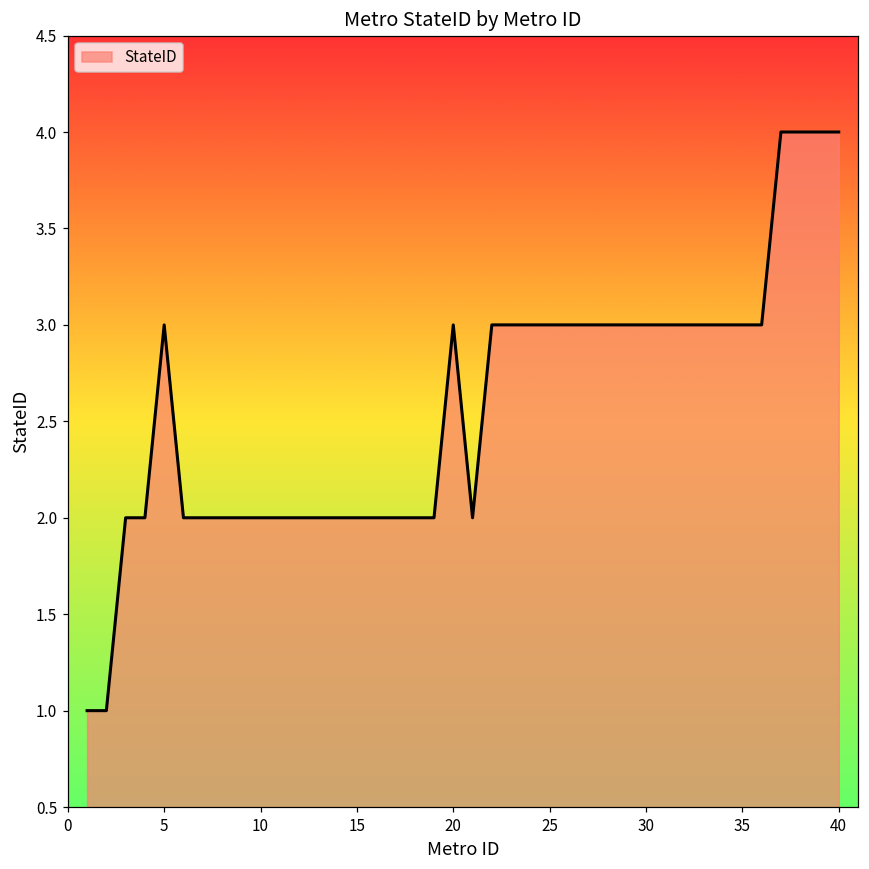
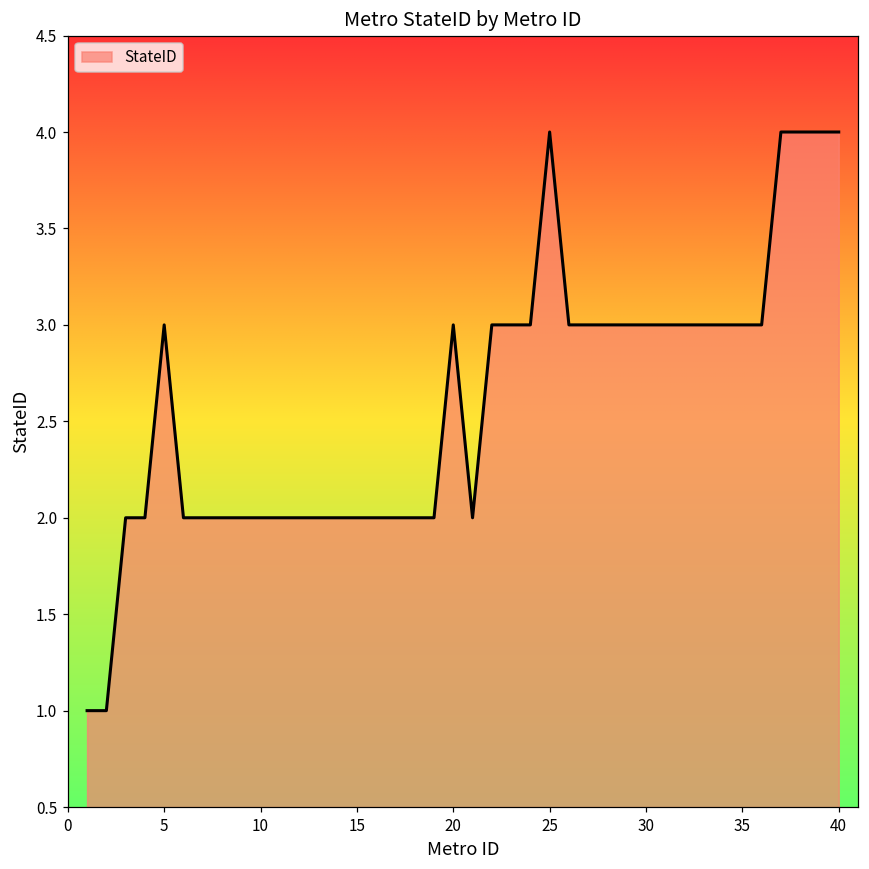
  {
    "5": 3,
    "10": 2,
    "15": 2,
    "20": 3,
-   "25": 3,
+   "25": 4,
    "30": 3,
    "35": 3,
    "40": 4
  }
